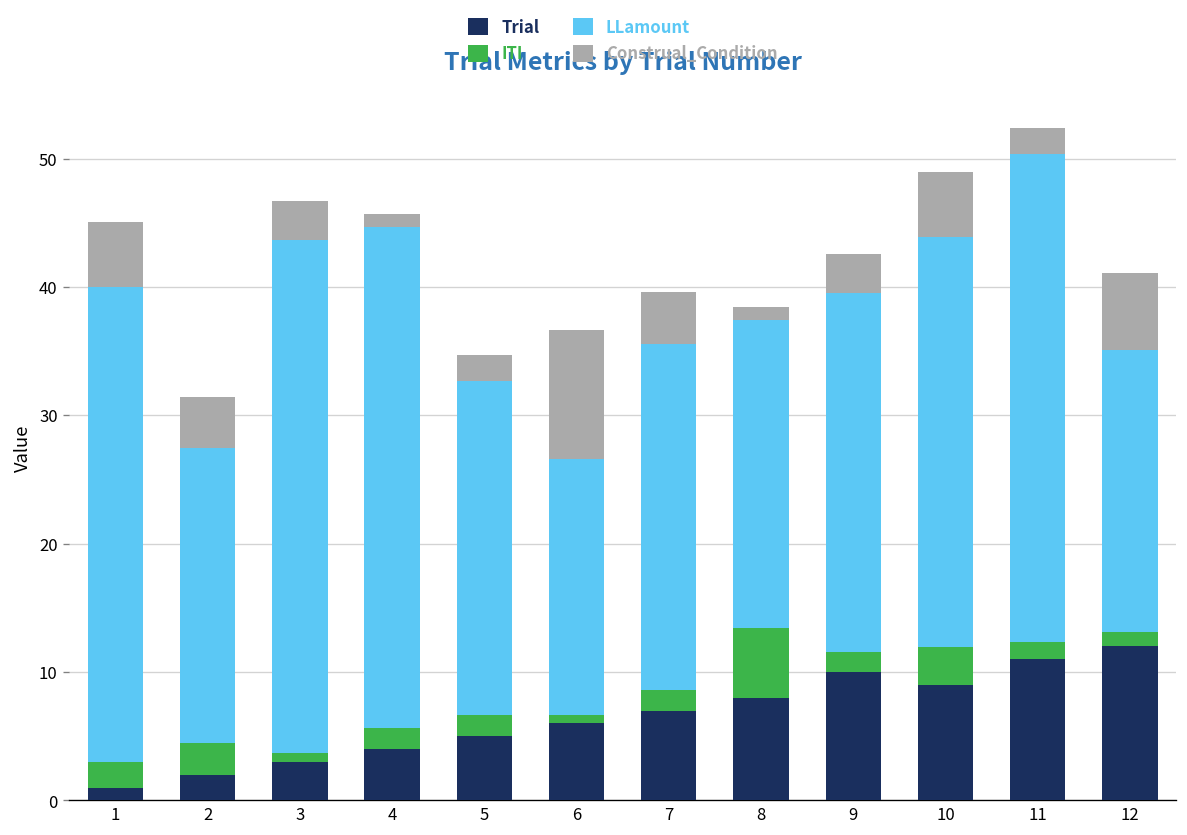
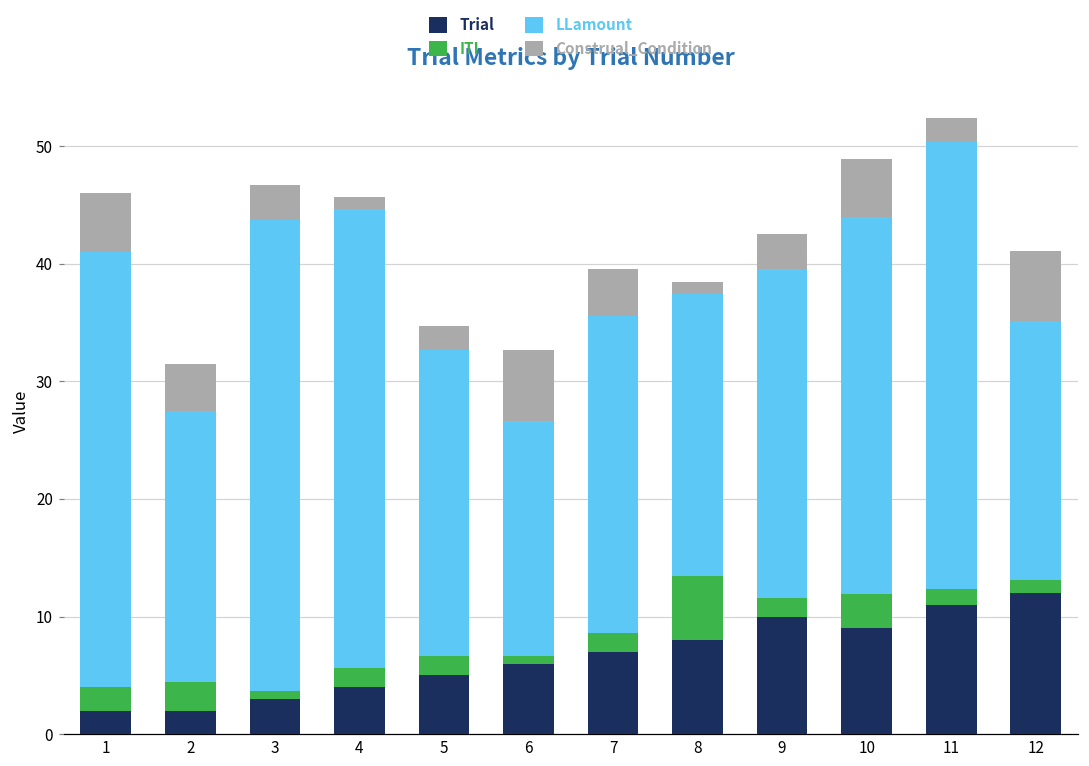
  {
    "Trial": {
-     "1": 1,
+     "1": 2,
      "2": 2,
      "3": 3,
      "4": 4,
      "5": 5,
      "6": 6,
      "7": 7,
      "8": 8,
      "9": 10,
      "10": 9,
      "11": 11,
      "12": 12
    },
    "ITI": {
      "1": 2,
      "2": 2.5,
      "3": 0.7,
      "4": 1.7,
      "5": 1.7,
      "6": 0.6,
      "7": 1.6,
      "8": 5.5,
      "9": 1.6,
      "10": 3,
      "11": 1.4,
      "12": 1
    },
    "LLamount": {
      "1": 37,
      "2": 23,
      "3": 40,
      "4": 39,
      "5": 26,
      "6": 20,
      "7": 27,
      "8": 24,
      "9": 28,
      "10": 32,
      "11": 38,
      "12": 22
    },
    "Construal_Condition": {
      "1": 5,
      "2": 4,
      "3": 3,
      "4": 1,
      "5": 2,
-     "6": 10,
+     "6": 6,
      "7": 4,
      "8": 1,
      "9": 3,
      "10": 5,
      "11": 2,
      "12": 6
    }
  }
